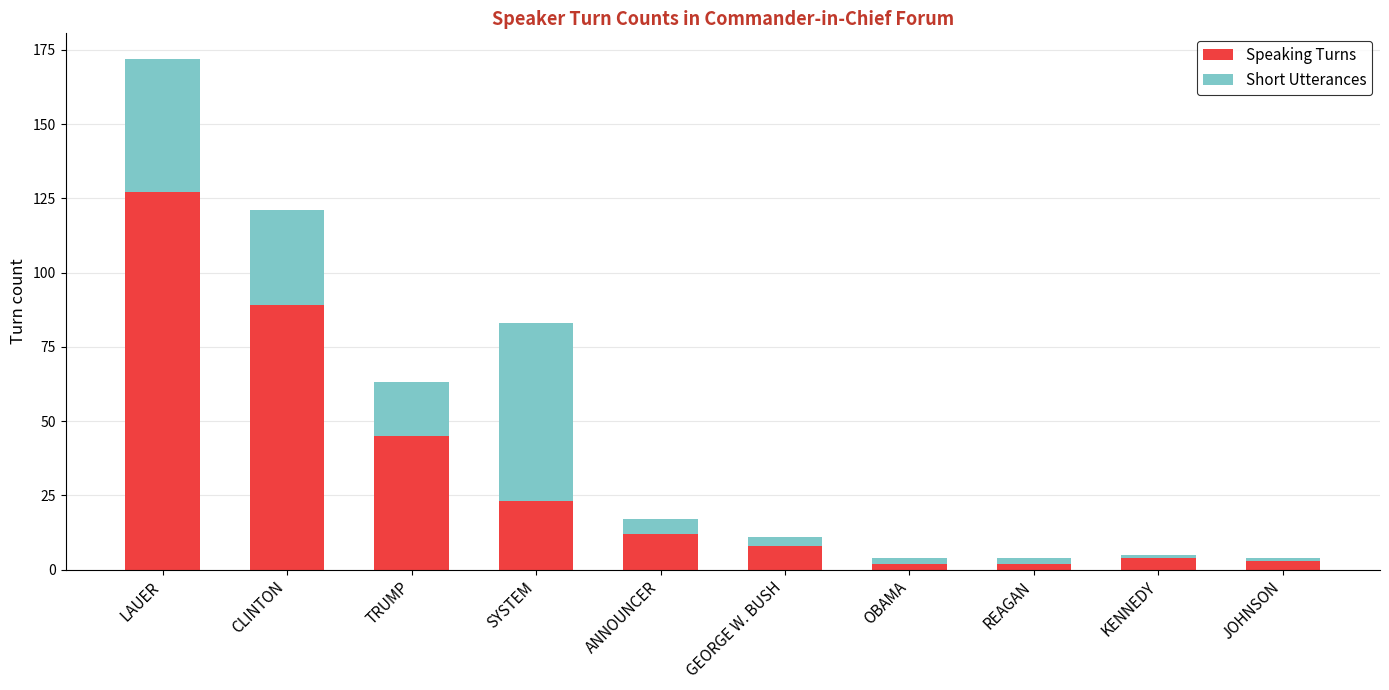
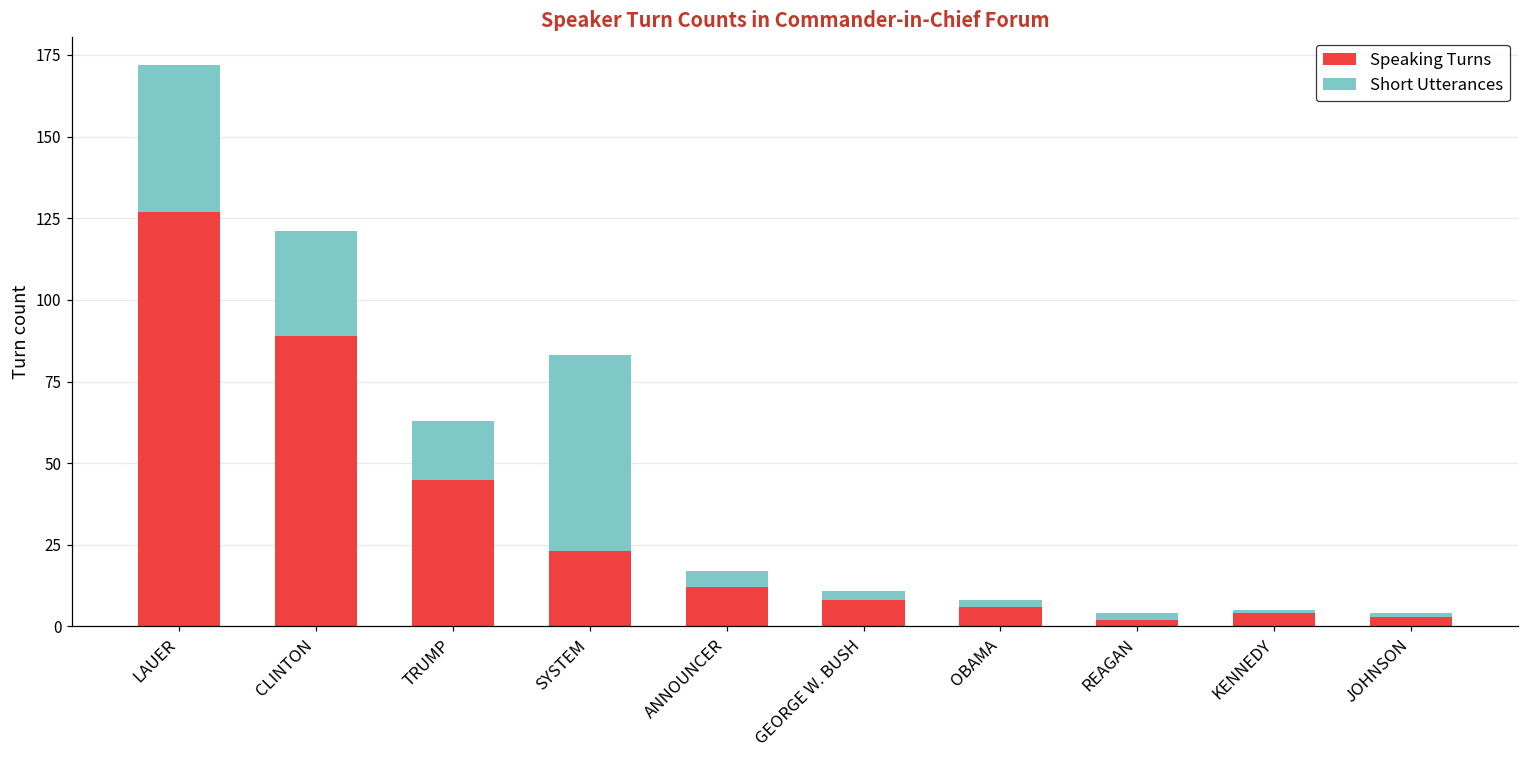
  {
    "Speaking Turns": {
      "LAUER": 127,
      "CLINTON": 89,
      "TRUMP": 45,
      "SYSTEM": 23,
      "ANNOUNCER": 12,
      "GEORGE W. BUSH": 8,
-     "OBAMA": 2,
+     "OBAMA": 6,
      "REAGAN": 2,
      "KENNEDY": 4,
      "JOHNSON": 3
    },
    "Short Utterances": {
      "LAUER": 45,
      "CLINTON": 32,
      "TRUMP": 18,
      "SYSTEM": 60,
      "ANNOUNCER": 5,
      "GEORGE W. BUSH": 3,
      "OBAMA": 2,
      "REAGAN": 2,
      "KENNEDY": 1,
      "JOHNSON": 1
    }
  }
